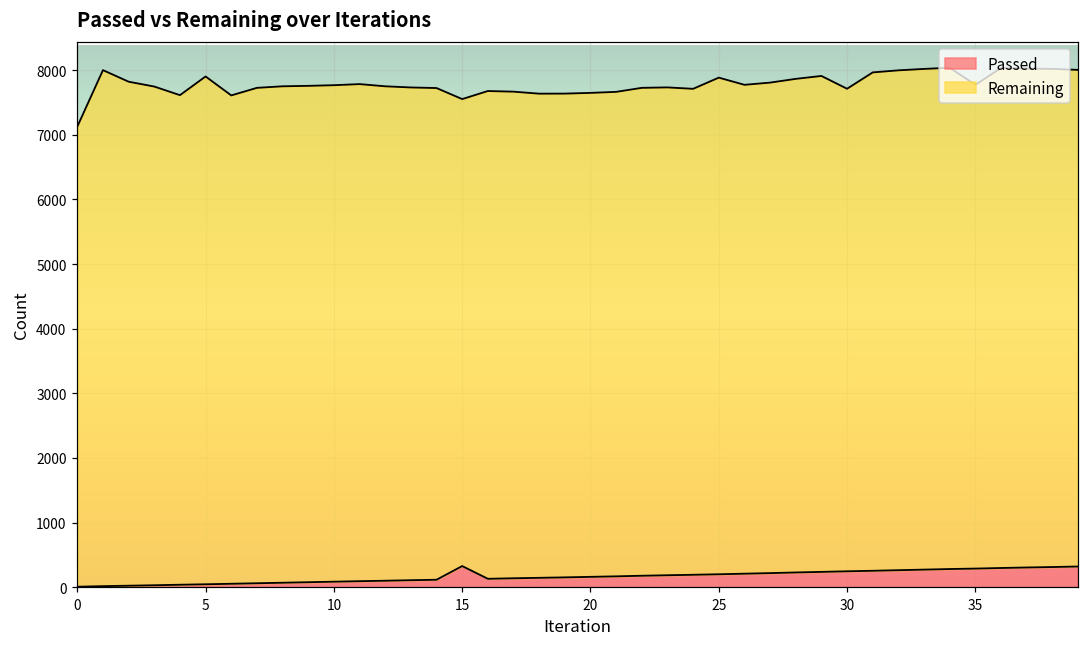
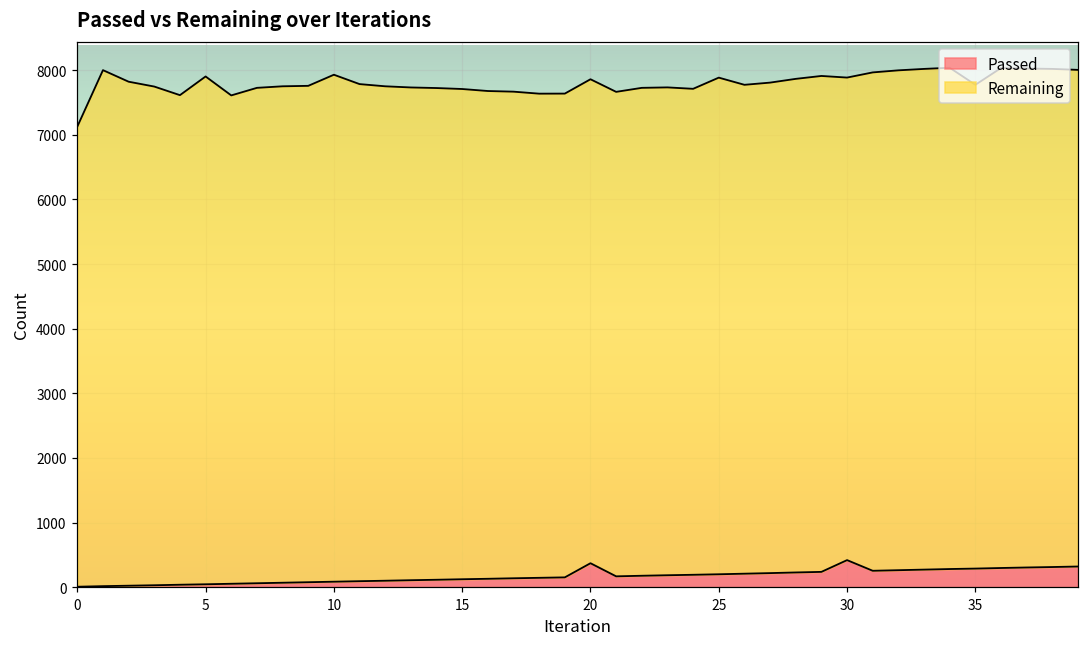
  {
    "Passed": {
      "0": 0,
      "5": 0,
      "10": 100,
-     "15": 300,
-     "20": 200,
+     "15": 100,
+     "20": 400,
      "25": 200,
-     "30": 200,
+     "30": 400,
      "35": 300
    },
    "Remaining": {
      "0": 7100,
      "5": 7900,
-     "10": 7700,
-     "15": 7200,
+     "10": 7800,
+     "15": 7600,
      "20": 7500,
      "25": 7700,
      "30": 7500
    }
  }
